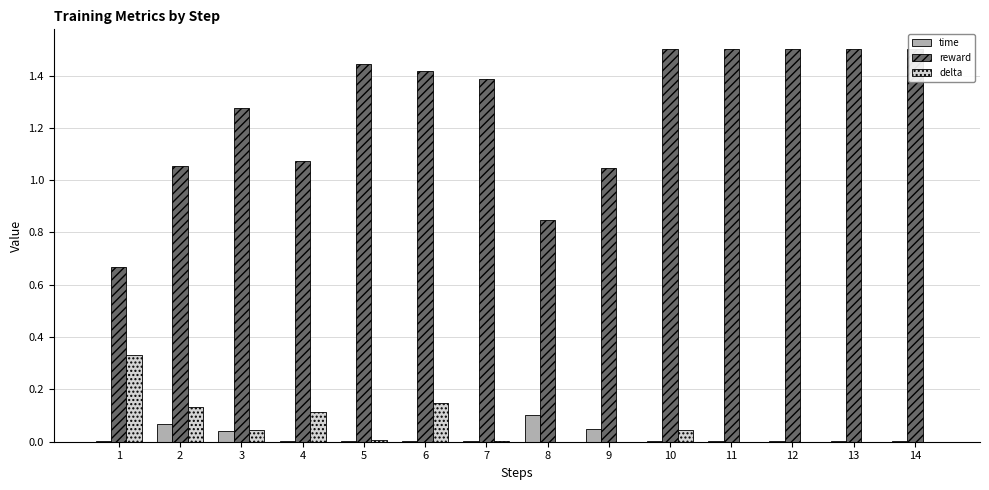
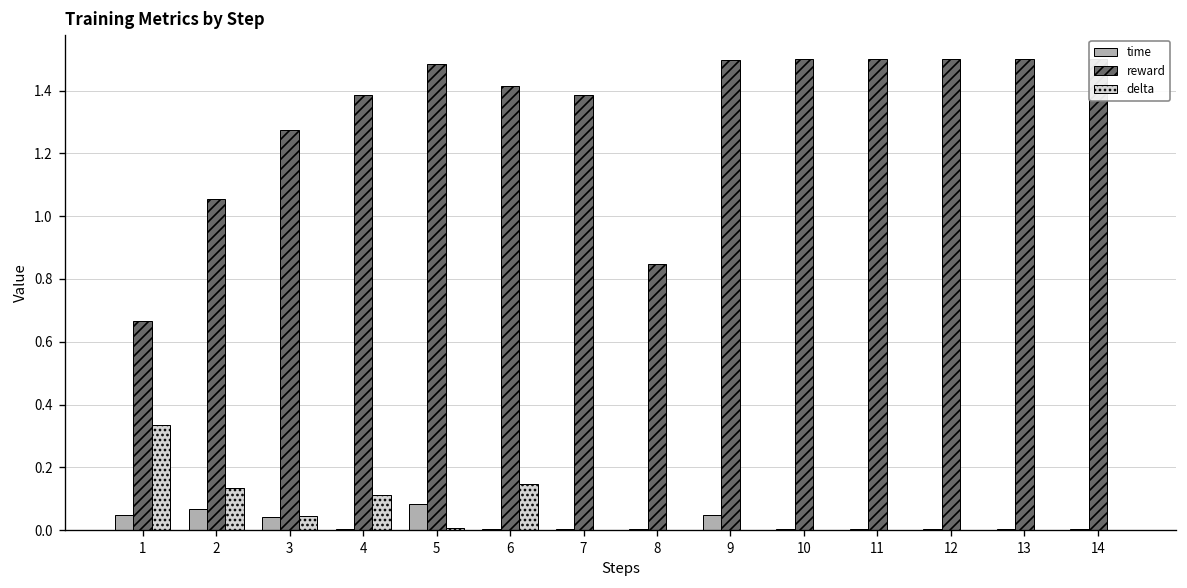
  {
    "time": {
-     "1": 0.00,
+     "1": 0.05,
      "2": 0.07,
      "3": 0.04,
-     "5": 0.00,
-     "8": 0.10,
+     "5": 0.08,
+     "8": 0.00,
      "9": 0.05
    },
    "reward": {
      "1": 0.67,
      "2": 1.05,
      "3": 1.27,
-     "4": 1.07,
-     "5": 1.44,
+     "4": 1.39,
+     "5": 1.48,
      "6": 1.42,
      "7": 1.39,
      "8": 0.85,
-     "9": 1.04,
+     "9": 1.50,
      "10": 1.50,
      "11": 1.50,
      "12": 1.50,
      "13": 1.50
    },
    "delta": {
      "1": 0.33,
      "2": 0.13,
      "3": 0.05,
      "4": 0.11,
      "6": 0.15,
-     "10": 0.04
+     "10": 0.00
    }
  }
